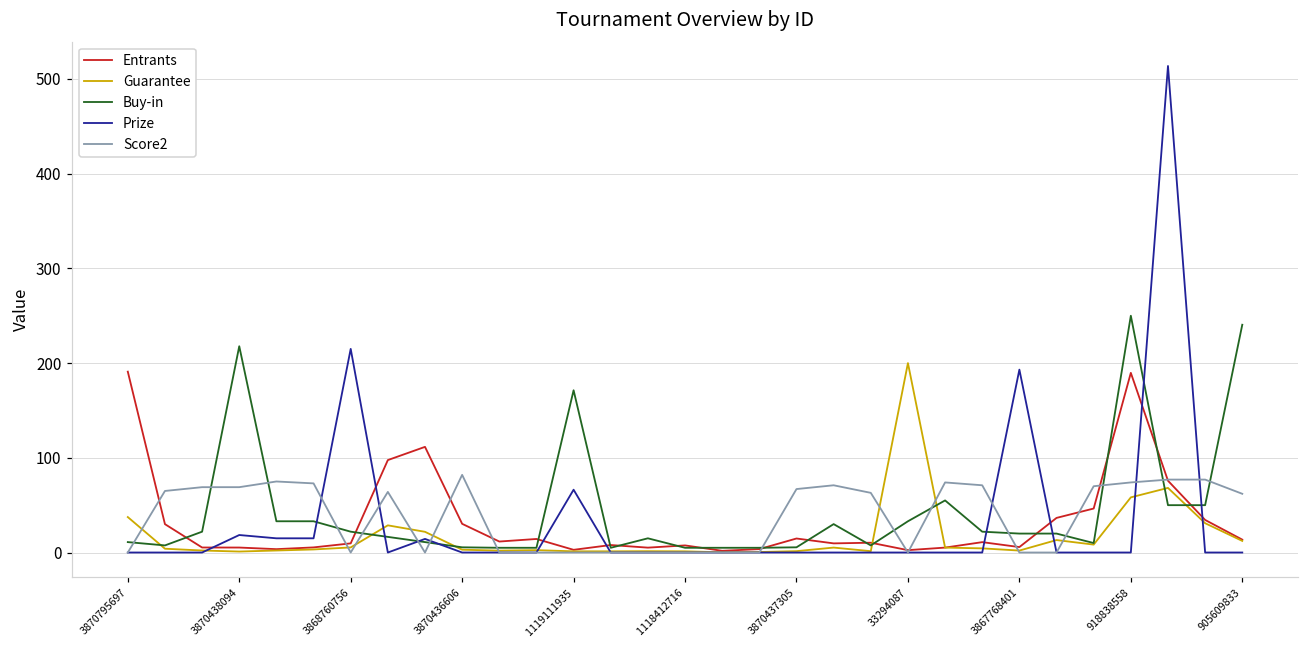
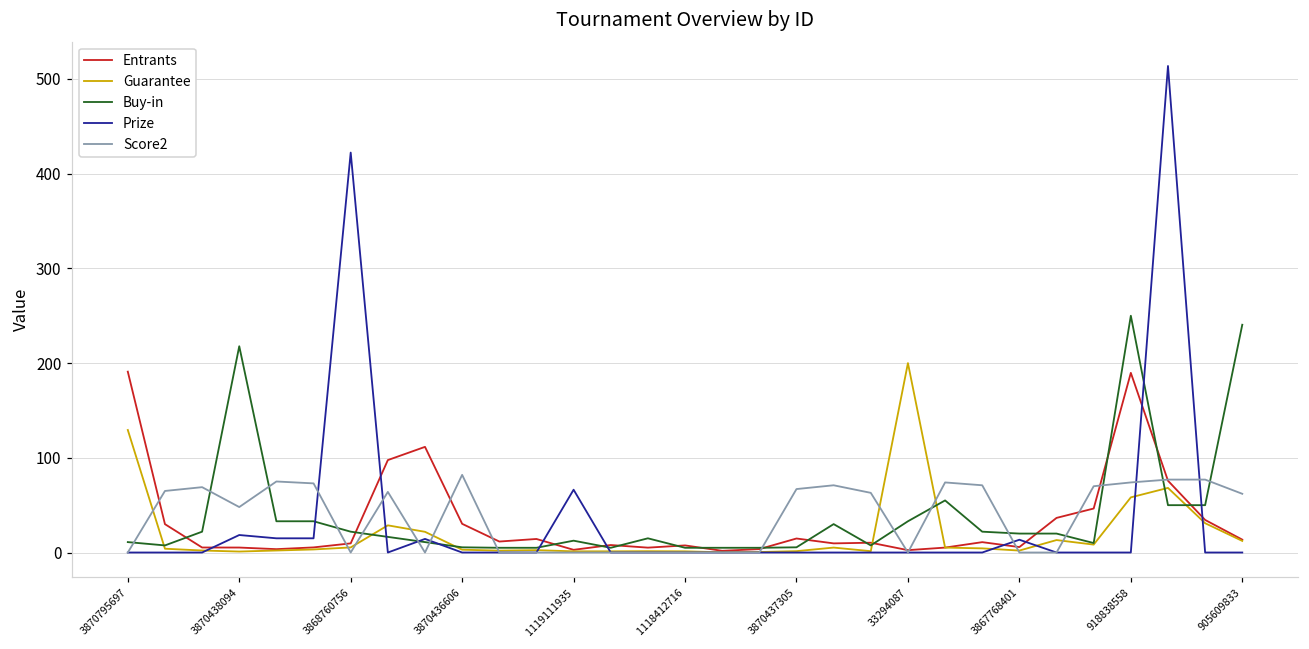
  {
    "Entrants": {
      "3870795697": 190,
      "3870438094": 10,
      "3868760756": 10,
      "3870436606": 30,
      "3870437305": 10,
      "3867768401": 10,
      "918838558": 190
    },
    "Guarantee": {
-     "3870795697": 40,
+     "3870795697": 130,
      "3870438094": 0,
      "3868760756": 10,
      "33294087": 200,
      "918838558": 60
    },
    "Buy-in": {
      "3870795697": 10,
      "3870438094": 220,
      "3868760756": 20,
-     "1119111935": 170,
+     "1119111935": 10,
      "3870437305": 10,
      "33294087": 30,
      "3867768401": 20,
      "918838558": 250,
      "905609833": 240
    },
    "Prize": {
      "3870438094": 20,
-     "3868760756": 220,
+     "3868760756": 420,
      "3870436606": 0,
      "1119111935": 70,
-     "3867768401": 190,
+     "3867768401": 10,
      "918838558": 0,
      "905609833": 0
    },
    "Score2": {
-     "3870438094": 70,
+     "3870438094": 50,
      "3868760756": 0,
      "3870436606": 80,
      "3870437305": 70,
      "918838558": 70,
      "905609833": 60
    }
  }
